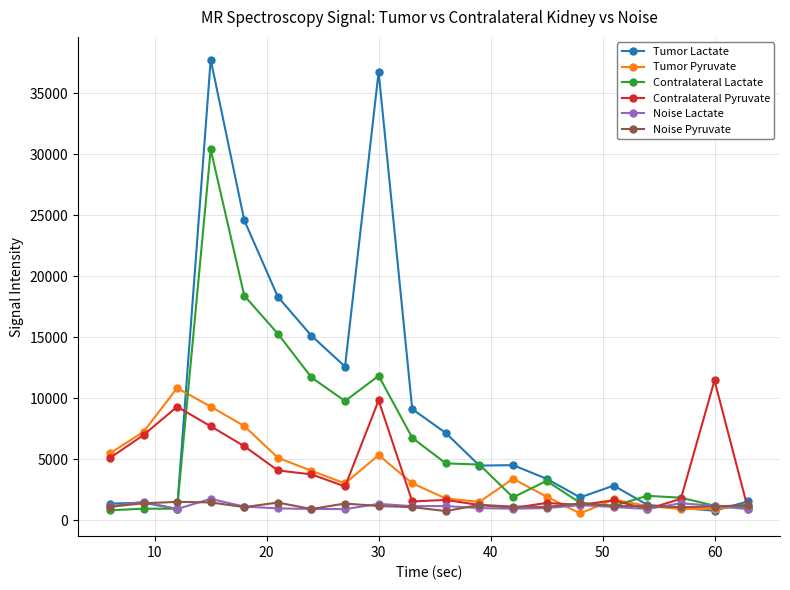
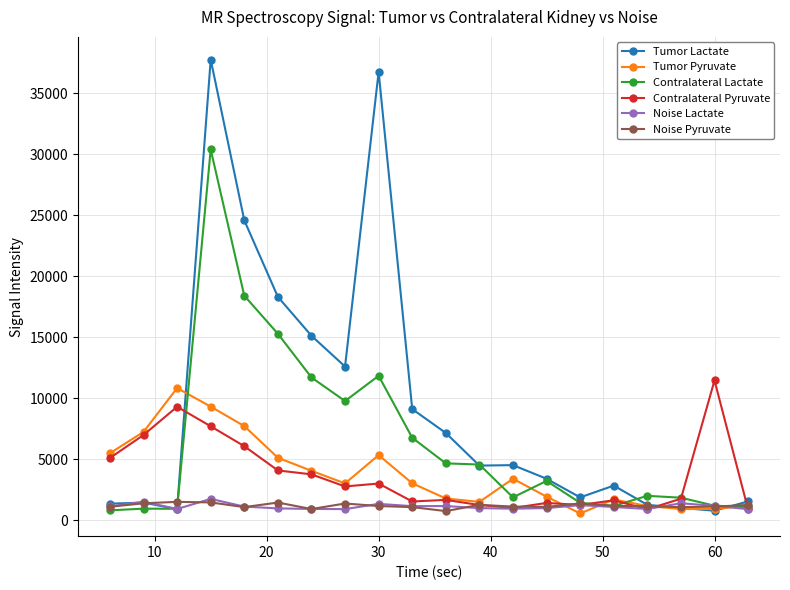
  {
    "Tumor Lactate": {
      "30": 36800
    },
    "Tumor Pyruvate": {
      "30": 5400
    },
    "Contralateral Lactate": {
      "30": 11900
    },
    "Contralateral Pyruvate": {
-     "30": 9800,
+     "30": 3000,
      "60": 11500
    }
  }
